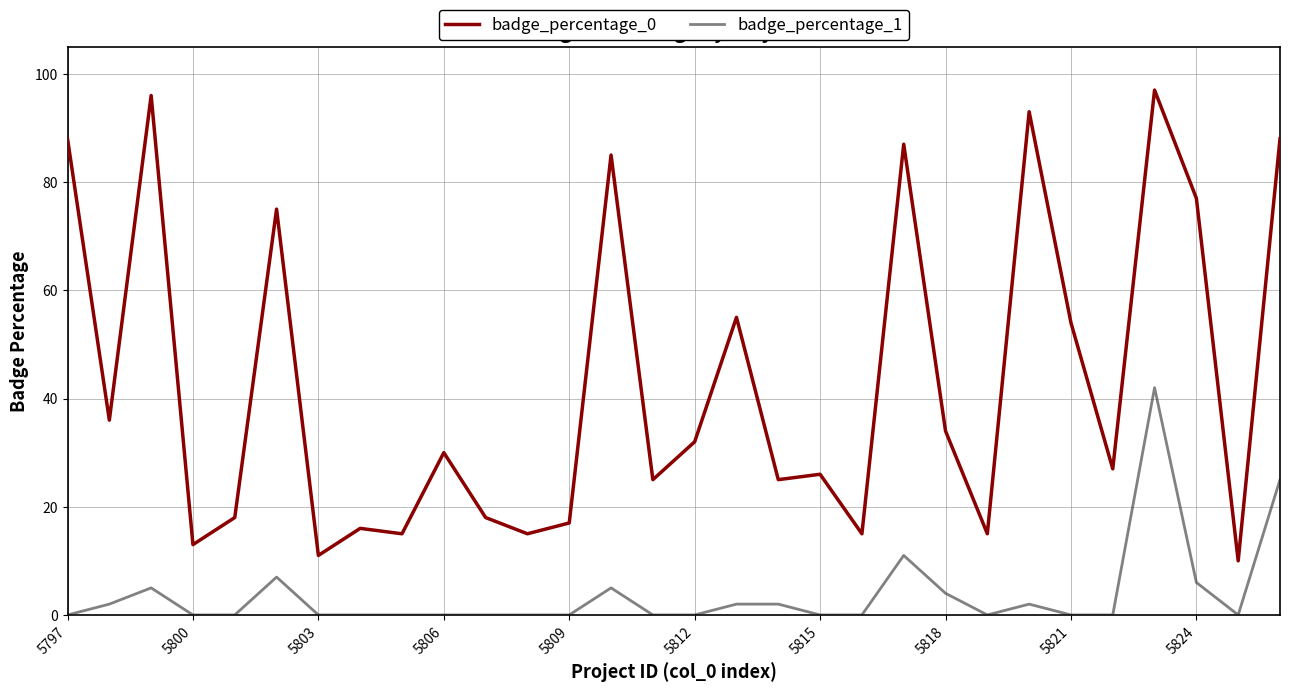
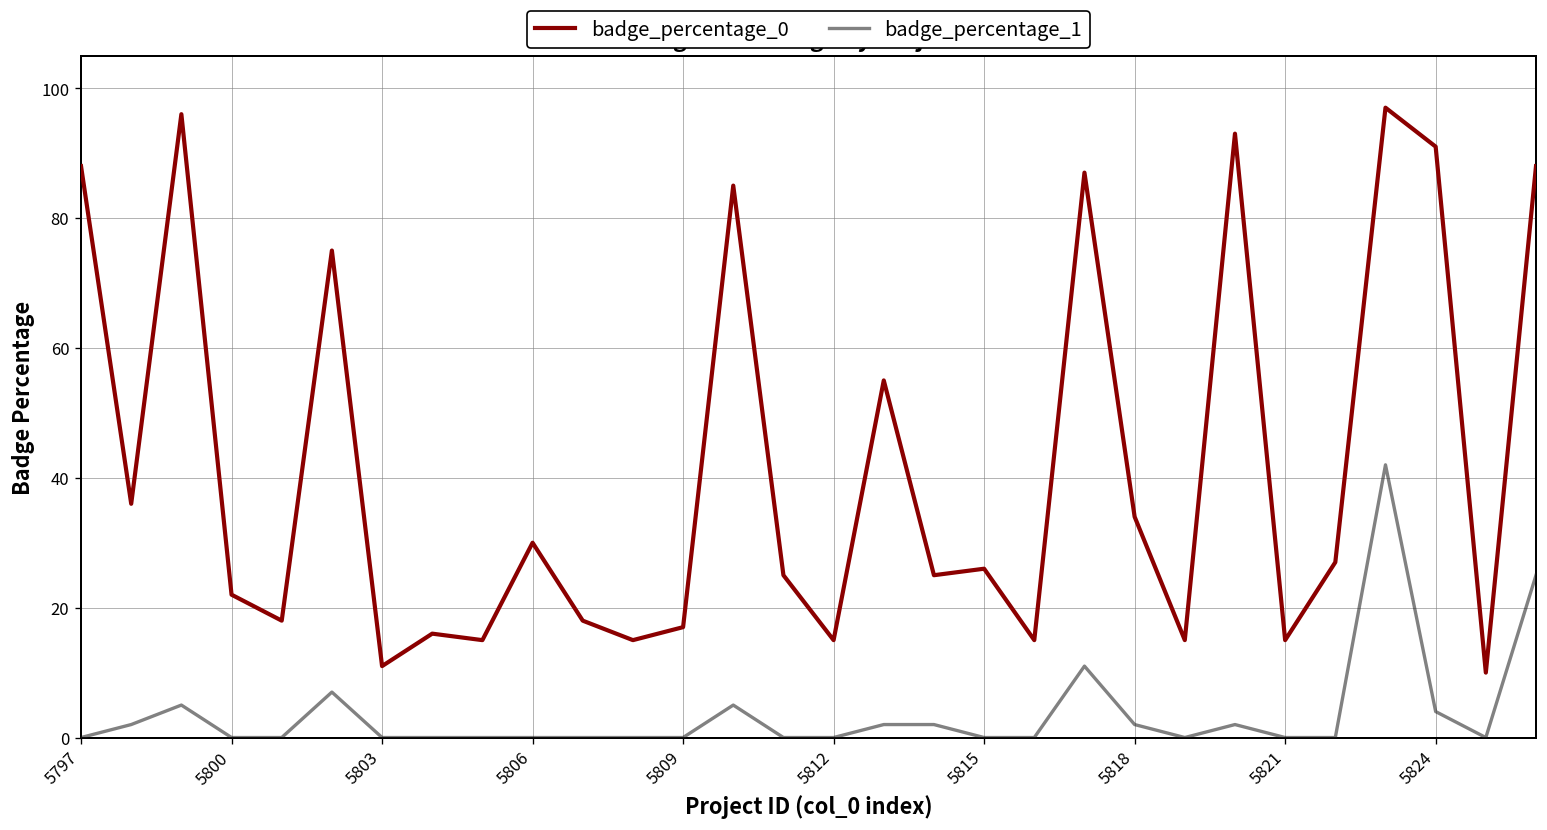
  {
    "badge_percentage_0": {
      "5797": 88,
-     "5800": 13,
+     "5800": 22,
      "5803": 11,
      "5806": 30,
      "5809": 17,
-     "5812": 32,
+     "5812": 15,
      "5815": 26,
      "5818": 34,
-     "5821": 54,
-     "5824": 77
+     "5821": 15,
+     "5824": 91
    },
    "badge_percentage_1": {
      "5797": 0,
      "5800": 0,
      "5803": 0,
      "5806": 0,
      "5809": 0,
      "5812": 0,
      "5815": 0,
-     "5818": 4,
+     "5818": 2,
      "5821": 0,
-     "5824": 6
+     "5824": 4
    }
  }
